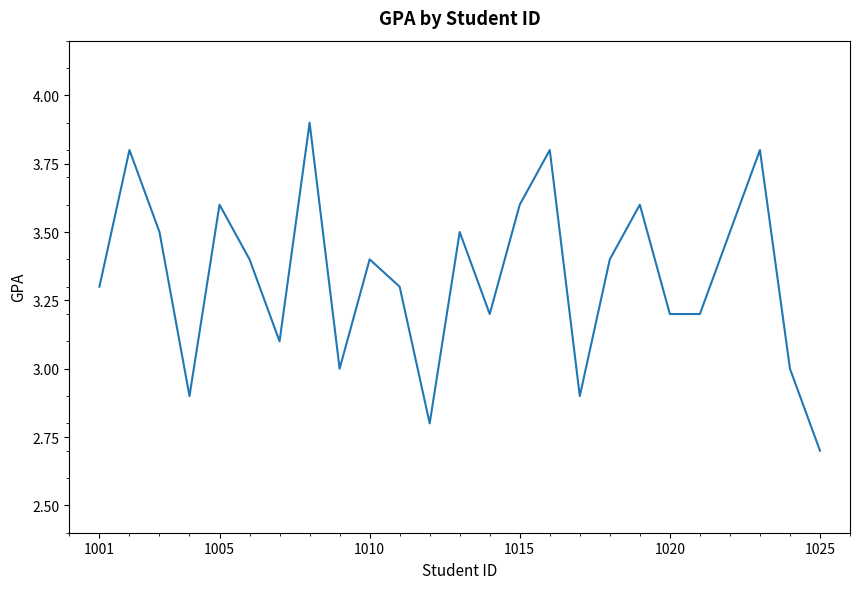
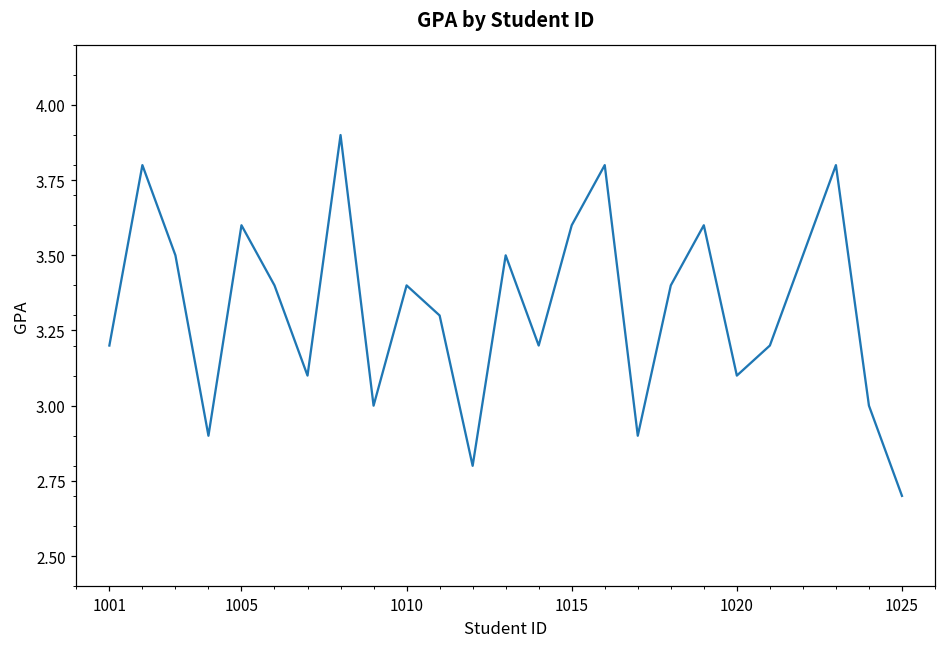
  {
-   "1001": 3.3,
+   "1001": 3.2,
    "1005": 3.6,
    "1010": 3.4,
    "1015": 3.6,
-   "1020": 3.2,
+   "1020": 3.1,
    "1025": 2.7
  }
